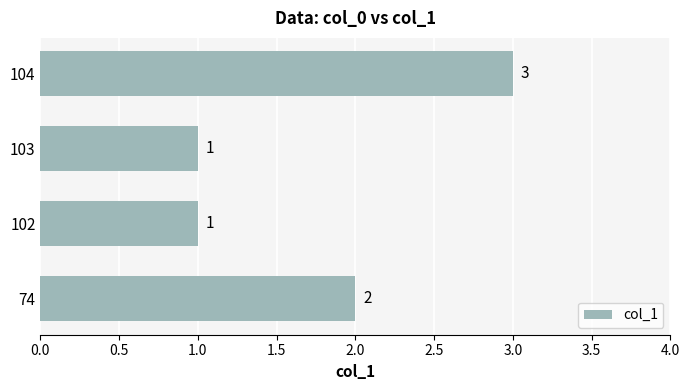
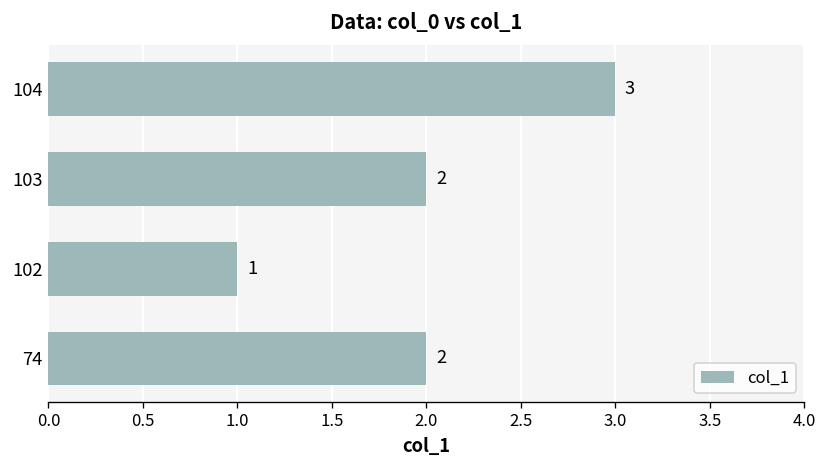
  {
    "104": 3,
-   "103": 1,
+   "103": 2,
    "102": 1,
    "74": 2
  }
